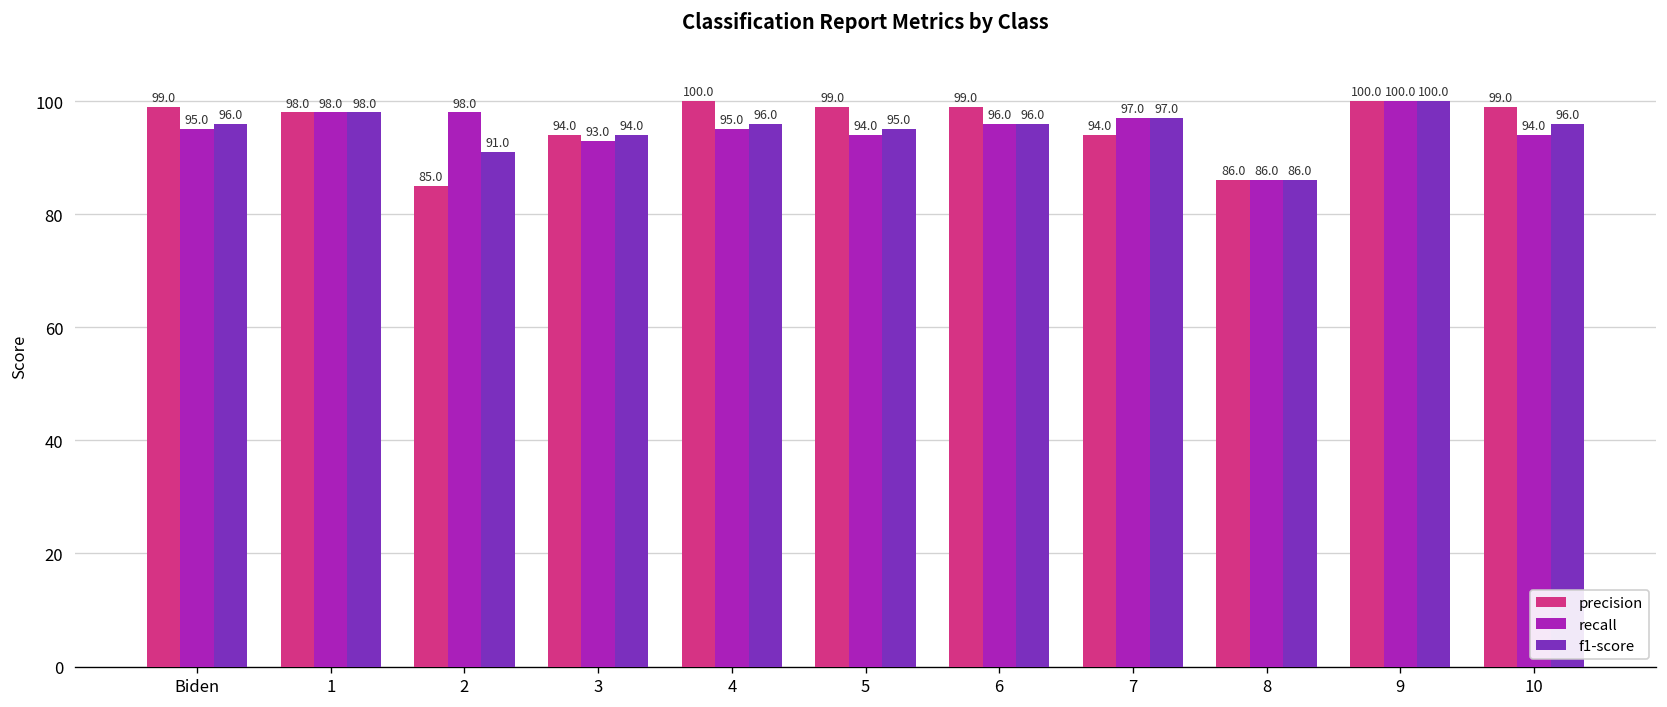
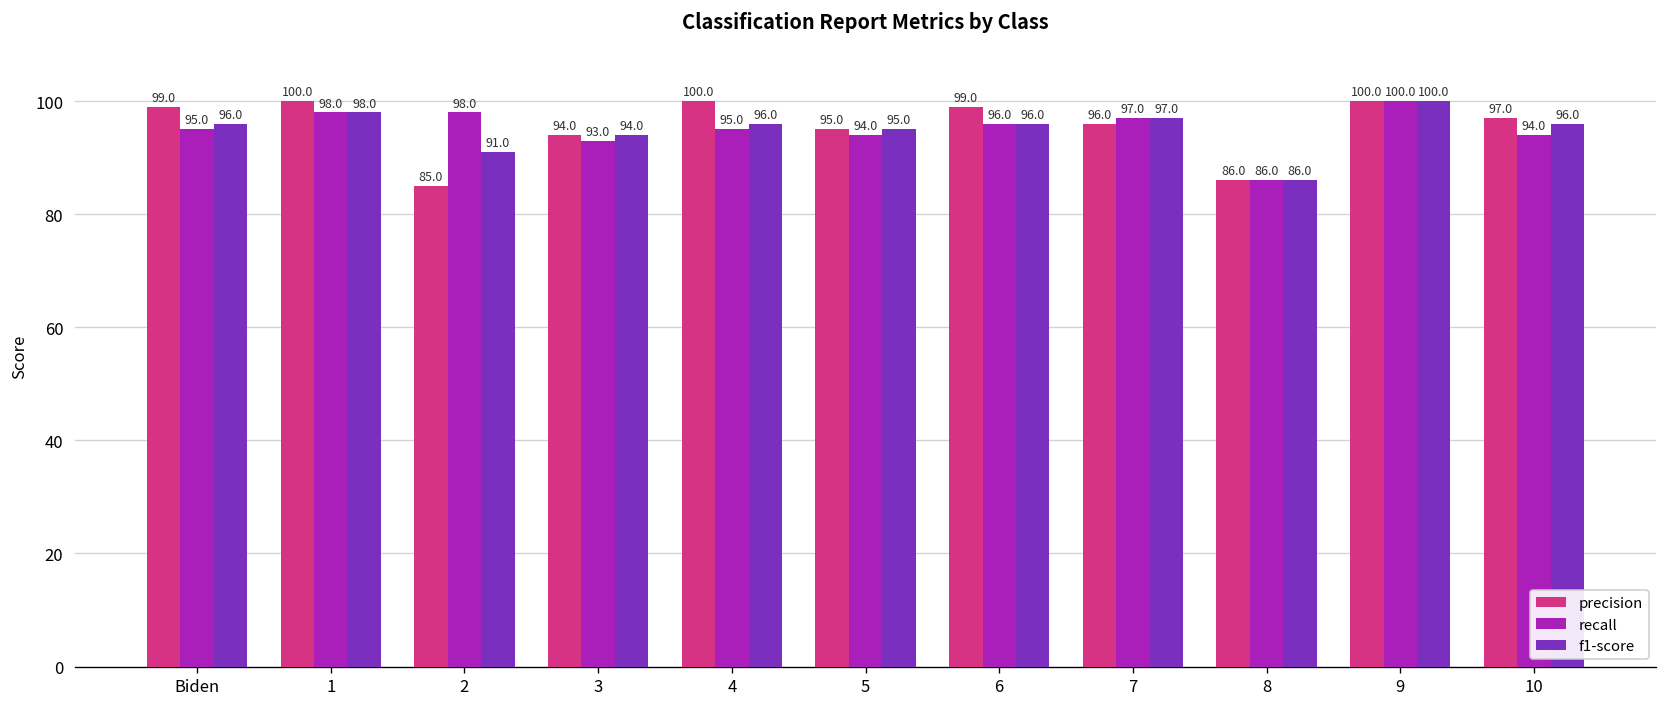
  {
    "precision": {
      "Biden": 99.0,
-     "1": 98.0,
+     "1": 100.0,
      "2": 85.0,
      "3": 94.0,
      "4": 100.0,
-     "5": 99.0,
+     "5": 95.0,
      "6": 99.0,
-     "7": 94.0,
+     "7": 96.0,
      "8": 86.0,
      "9": 100.0,
-     "10": 99.0
+     "10": 97.0
    }
  }
